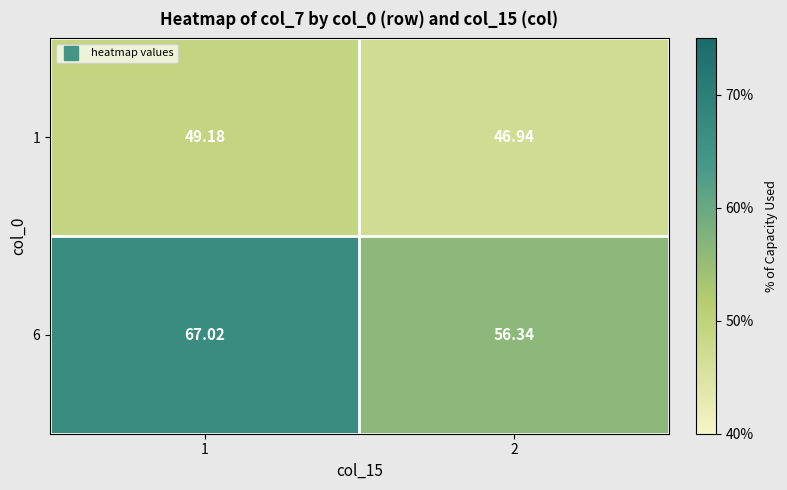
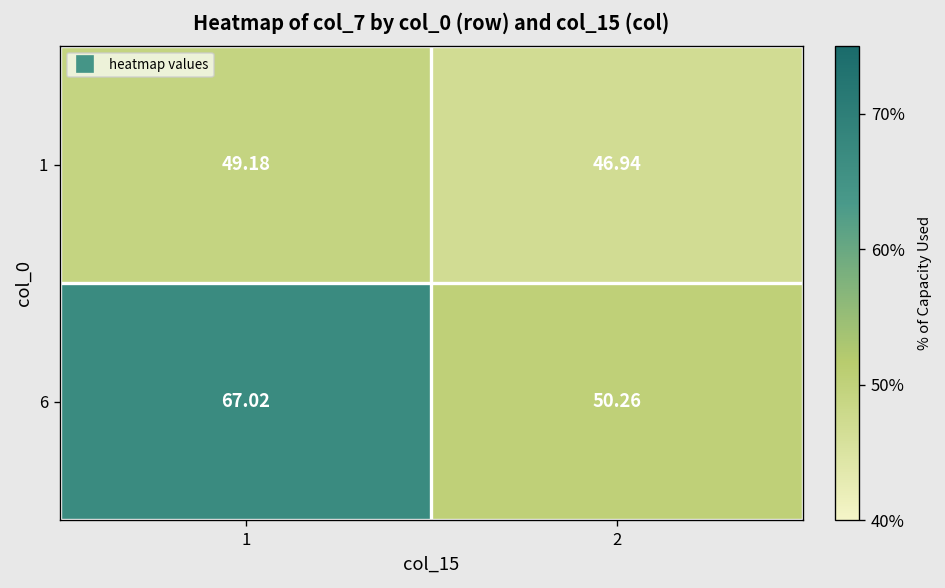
  {
    "1": {
      "1": 49.18,
      "2": 46.94
    },
    "6": {
      "1": 67.02,
-     "2": 56.34
+     "2": 50.26
    }
  }
